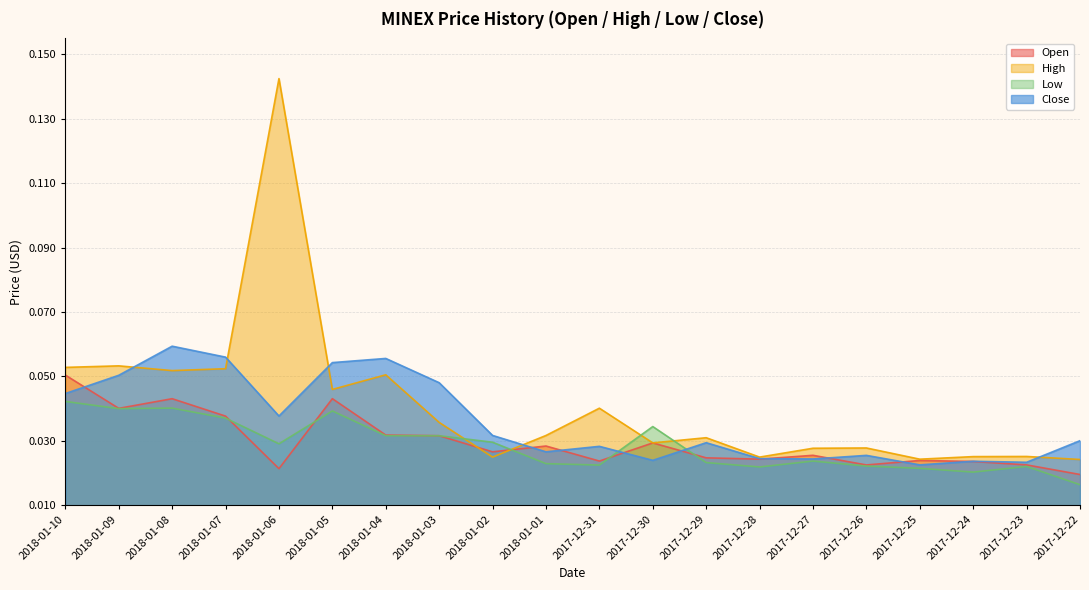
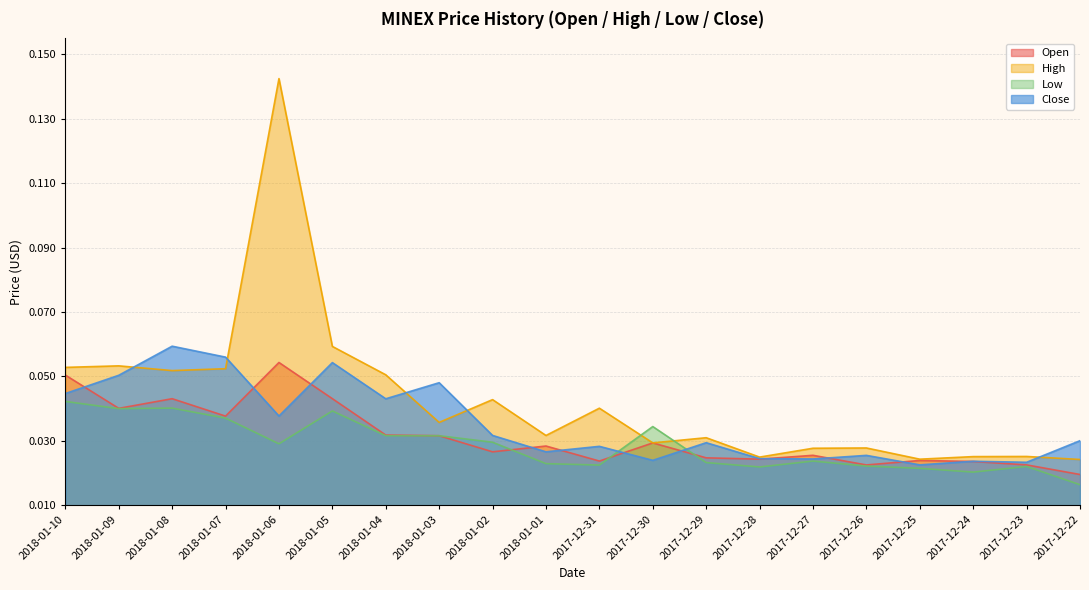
  {
    "Open": {
      "2018-01-10": 0.050,
      "2018-01-08": 0.043,
-     "2018-01-06": 0.021,
+     "2018-01-06": 0.054,
      "2018-01-05": 0.043,
      "2018-01-02": 0.026,
      "2018-01-01": 0.028,
      "2017-12-31": 0.024,
      "2017-12-29": 0.025,
      "2017-12-27": 0.025,
      "2017-12-22": 0.019
    },
    "High": {
      "2018-01-10": 0.053,
      "2018-01-09": 0.053,
      "2018-01-08": 0.052,
      "2018-01-07": 0.052,
      "2018-01-06": 0.143,
-     "2018-01-05": 0.046,
+     "2018-01-05": 0.059,
      "2018-01-04": 0.050,
      "2018-01-03": 0.036,
-     "2018-01-02": 0.025,
+     "2018-01-02": 0.043,
      "2018-01-01": 0.032,
      "2017-12-31": 0.040,
      "2017-12-29": 0.031,
      "2017-12-27": 0.028,
      "2017-12-26": 0.028,
      "2017-12-24": 0.025,
      "2017-12-23": 0.025,
      "2017-12-22": 0.024
    },
    "Low": {
      "2018-01-10": 0.042,
      "2018-01-08": 0.040,
      "2018-01-06": 0.029,
      "2018-01-05": 0.039,
      "2018-01-02": 0.029,
      "2018-01-01": 0.023,
      "2017-12-31": 0.022,
      "2017-12-30": 0.034,
      "2017-12-29": 0.023,
      "2017-12-28": 0.022,
      "2017-12-25": 0.021,
      "2017-12-24": 0.020,
      "2017-12-22": 0.016
    },
    "Close": {
      "2018-01-10": 0.045,
      "2018-01-09": 0.050,
      "2018-01-08": 0.059,
      "2018-01-07": 0.056,
      "2018-01-06": 0.038,
      "2018-01-05": 0.054,
-     "2018-01-04": 0.056,
+     "2018-01-04": 0.043,
      "2018-01-03": 0.048,
      "2018-01-02": 0.032,
      "2018-01-01": 0.026,
      "2017-12-31": 0.028,
      "2017-12-30": 0.024,
      "2017-12-29": 0.029,
      "2017-12-26": 0.025,
      "2017-12-25": 0.022,
      "2017-12-23": 0.023,
      "2017-12-22": 0.030
    }
  }
